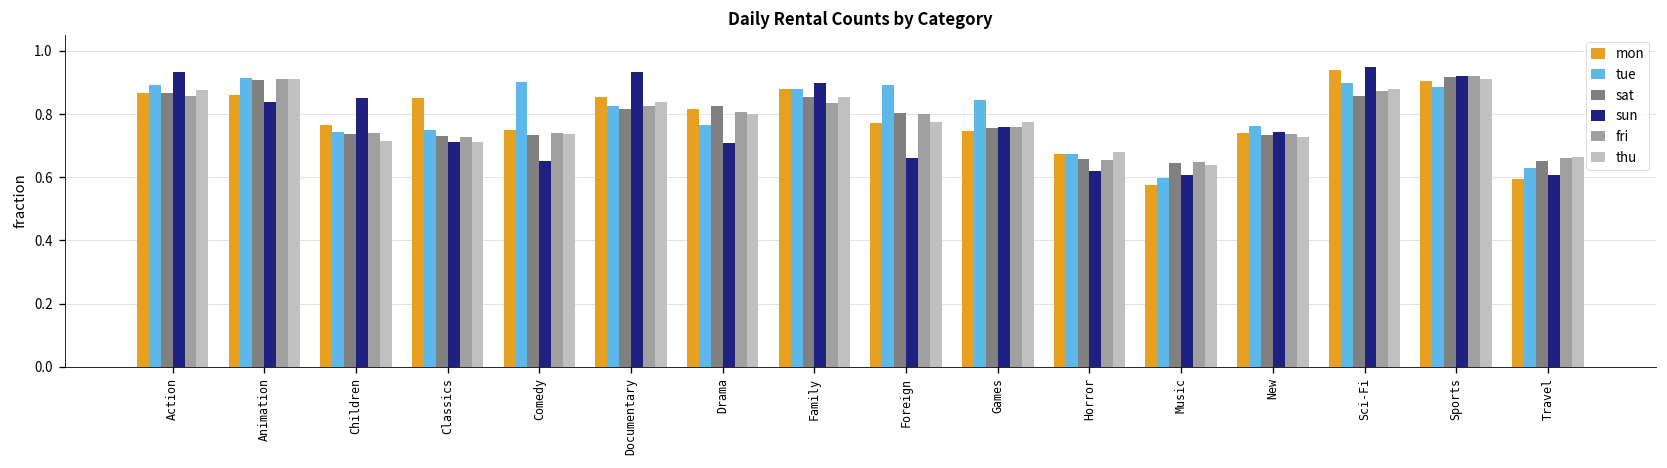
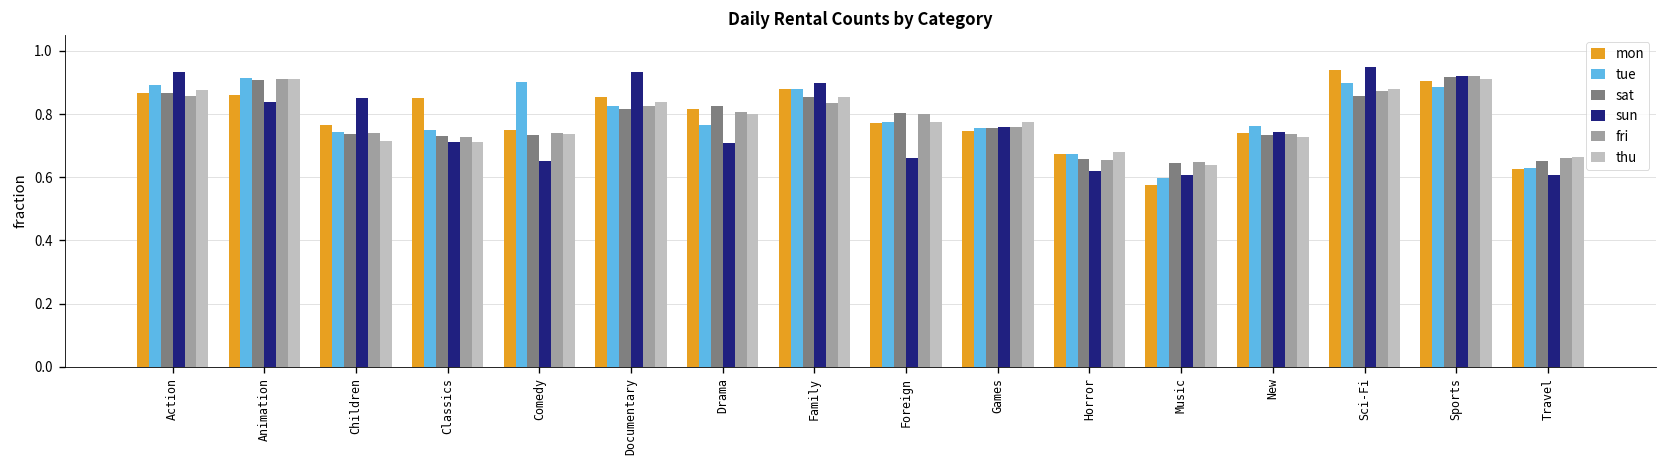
  {
    "mon": {
      "Action": 0.87,
      "Animation": 0.86,
      "Children": 0.77,
      "Classics": 0.85,
      "Comedy": 0.75,
      "Documentary": 0.85,
      "Drama": 0.82,
      "Family": 0.88,
      "Foreign": 0.77,
      "Games": 0.75,
      "Horror": 0.67,
      "Music": 0.58,
      "New": 0.74,
      "Sci-Fi": 0.94,
      "Sports": 0.90,
-     "Travel": 0.60
+     "Travel": 0.63
    },
    "tue": {
      "Action": 0.89,
      "Animation": 0.91,
      "Children": 0.74,
      "Classics": 0.75,
      "Comedy": 0.90,
      "Documentary": 0.83,
      "Drama": 0.77,
      "Family": 0.88,
-     "Foreign": 0.89,
-     "Games": 0.84,
+     "Foreign": 0.77,
+     "Games": 0.76,
      "Horror": 0.67,
      "Music": 0.60,
      "New": 0.76,
      "Sci-Fi": 0.90,
      "Sports": 0.89,
      "Travel": 0.63
    },
    "sun": {
      "Action": 0.93,
      "Animation": 0.84,
      "Children": 0.85,
      "Classics": 0.71,
      "Comedy": 0.65,
      "Documentary": 0.93,
      "Drama": 0.71,
      "Family": 0.90,
      "Foreign": 0.66,
      "Games": 0.76,
      "Horror": 0.62,
      "Music": 0.61,
      "New": 0.74,
      "Sci-Fi": 0.95,
      "Sports": 0.92,
      "Travel": 0.61
    }
  }
